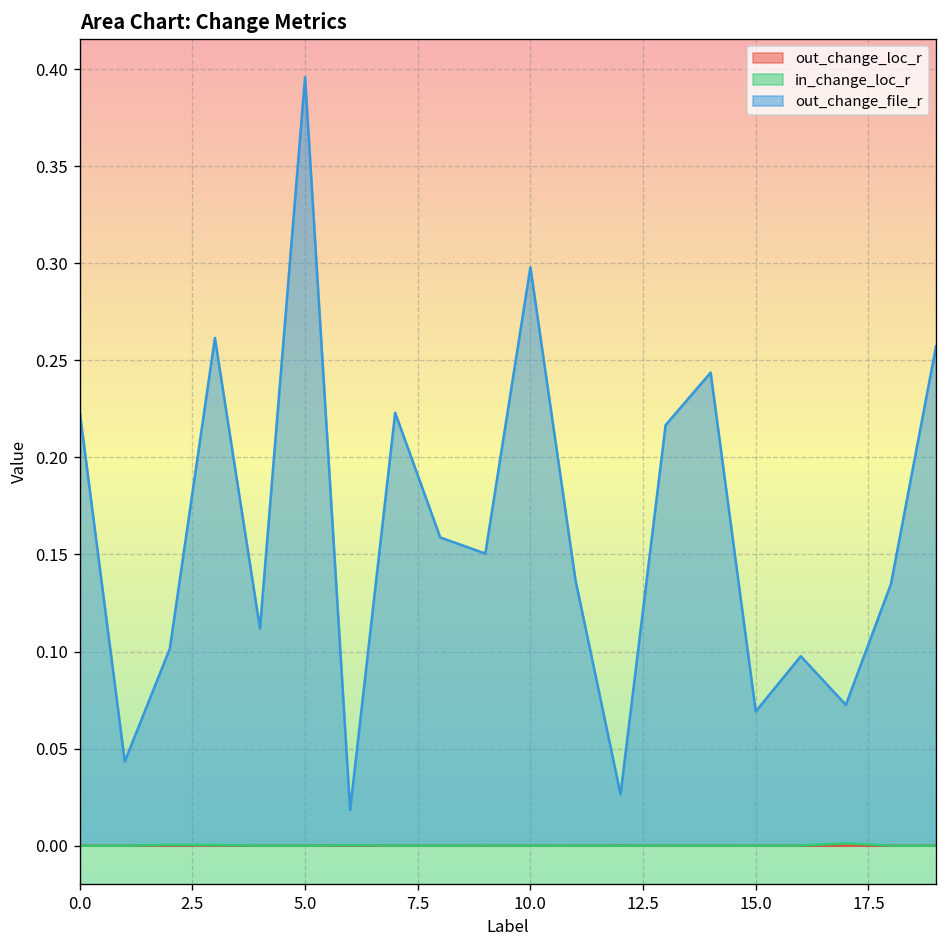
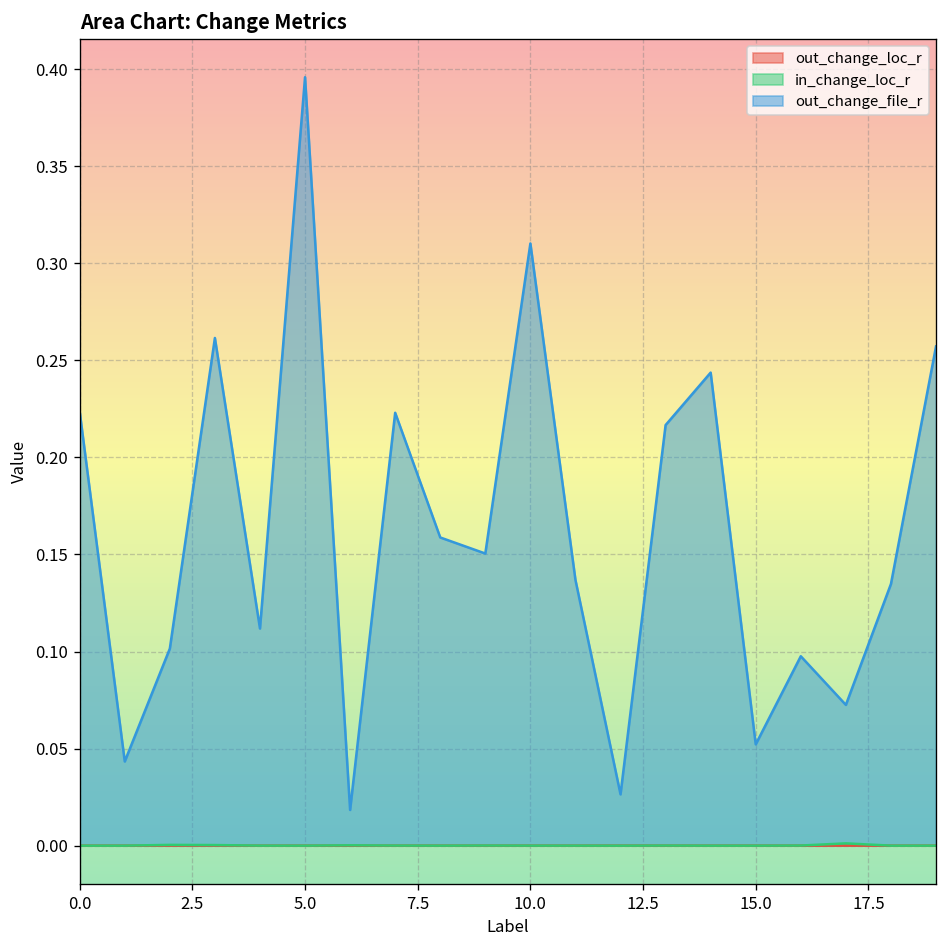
  {
    "out_change_file_r": {
      "0.0": 0.224,
      "5.0": 0.396,
-     "10.0": 0.298,
-     "15.0": 0.069
+     "10.0": 0.310,
+     "15.0": 0.052
    }
  }
